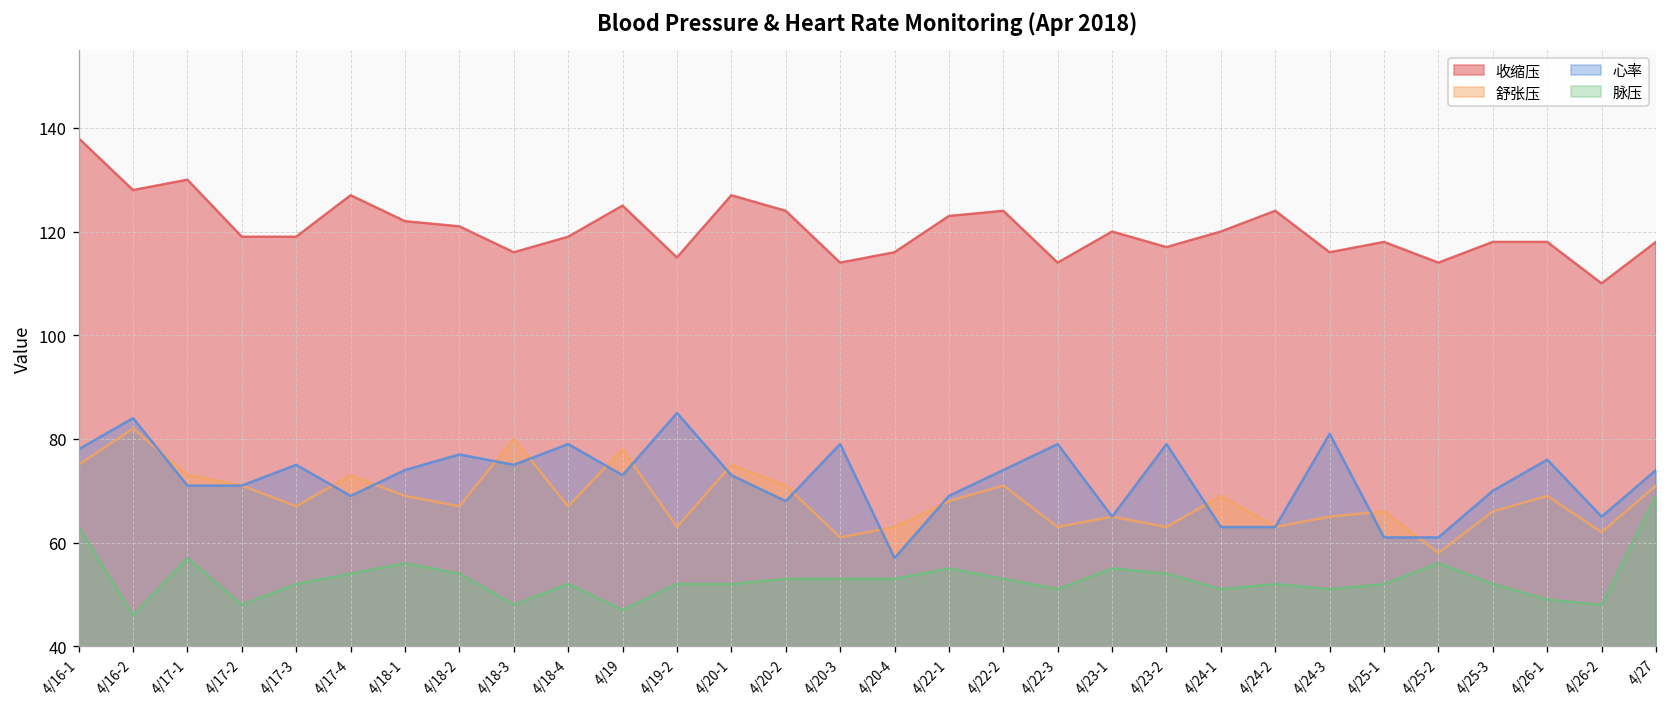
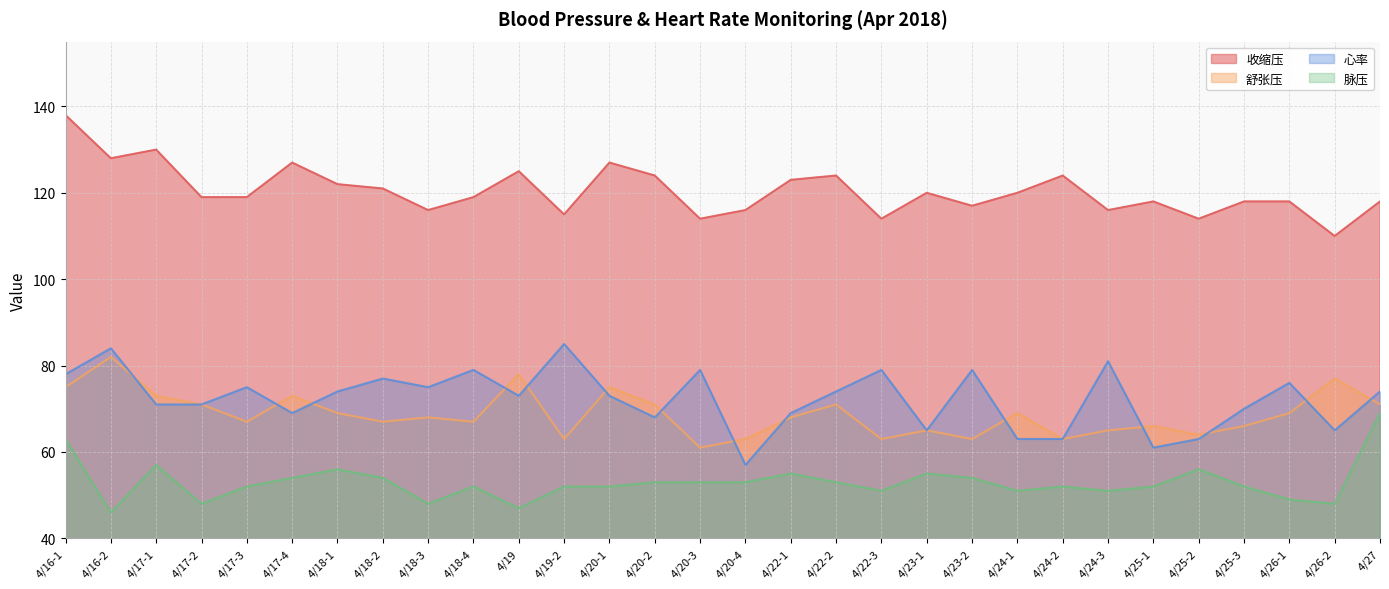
  {
    "收缩压": {
      "4/16-1": 138,
      "4/16-2": 128,
      "4/17-1": 130,
      "4/17-2": 119,
      "4/17-3": 119,
      "4/17-4": 127,
      "4/18-1": 122,
      "4/18-2": 121,
      "4/18-3": 116,
      "4/18-4": 119,
      "4/19": 125,
      "4/19-2": 115,
      "4/20-1": 127,
      "4/20-2": 124,
      "4/20-3": 114,
      "4/20-4": 116,
      "4/22-1": 123,
      "4/22-2": 124,
      "4/22-3": 114,
      "4/23-1": 120,
      "4/23-2": 117,
      "4/24-1": 120,
      "4/24-2": 124,
      "4/24-3": 116,
      "4/25-1": 118,
      "4/25-2": 114,
      "4/25-3": 118,
      "4/26-1": 118,
      "4/26-2": 110,
      "4/27": 118
    },
    "舒张压": {
      "4/16-1": 75,
      "4/16-2": 82,
      "4/17-1": 73,
      "4/17-3": 67,
      "4/17-4": 73,
      "4/18-1": 69,
      "4/18-2": 67,
-     "4/18-3": 80,
+     "4/18-3": 68,
      "4/18-4": 67,
      "4/19": 78,
      "4/19-2": 63,
      "4/20-1": 75,
      "4/20-2": 71,
      "4/20-3": 61,
      "4/20-4": 63,
      "4/22-1": 68,
      "4/22-2": 71,
      "4/22-3": 63,
      "4/23-2": 63,
      "4/24-1": 69,
      "4/24-3": 65,
      "4/25-1": 66,
-     "4/25-2": 58,
+     "4/25-2": 64,
      "4/25-3": 66,
      "4/26-1": 69,
-     "4/26-2": 62,
+     "4/26-2": 77,
      "4/27": 71
    },
    "心率": {
      "4/16-1": 78,
      "4/16-2": 84,
      "4/17-1": 71,
      "4/17-3": 75,
      "4/17-4": 69,
      "4/18-1": 74,
      "4/18-2": 77,
      "4/18-3": 75,
      "4/18-4": 79,
      "4/19": 73,
      "4/19-2": 85,
      "4/20-1": 73,
      "4/20-2": 68,
      "4/20-3": 79,
      "4/20-4": 57,
      "4/22-1": 69,
      "4/22-2": 74,
      "4/22-3": 79,
      "4/23-2": 79,
      "4/24-1": 63,
      "4/24-3": 81,
      "4/25-1": 61,
-     "4/25-2": 61,
+     "4/25-2": 63,
      "4/25-3": 70,
      "4/26-1": 76,
      "4/26-2": 65,
      "4/27": 74
    },
    "脉压": {
      "4/16-1": 63,
      "4/16-2": 46,
      "4/17-1": 57,
      "4/17-2": 48,
      "4/17-3": 52,
      "4/17-4": 54,
      "4/18-1": 56,
      "4/18-2": 54,
      "4/18-3": 48,
      "4/18-4": 52,
      "4/19": 47,
      "4/19-2": 52,
      "4/20-1": 52,
      "4/20-2": 53,
      "4/20-3": 53,
      "4/20-4": 53,
      "4/22-1": 55,
      "4/22-2": 53,
      "4/22-3": 51,
      "4/23-1": 55,
      "4/23-2": 54,
      "4/24-1": 51,
      "4/24-2": 52,
      "4/24-3": 51,
      "4/25-1": 52,
      "4/25-2": 56,
      "4/25-3": 52,
      "4/26-1": 49,
      "4/26-2": 48,
      "4/27": 69
    }
  }
